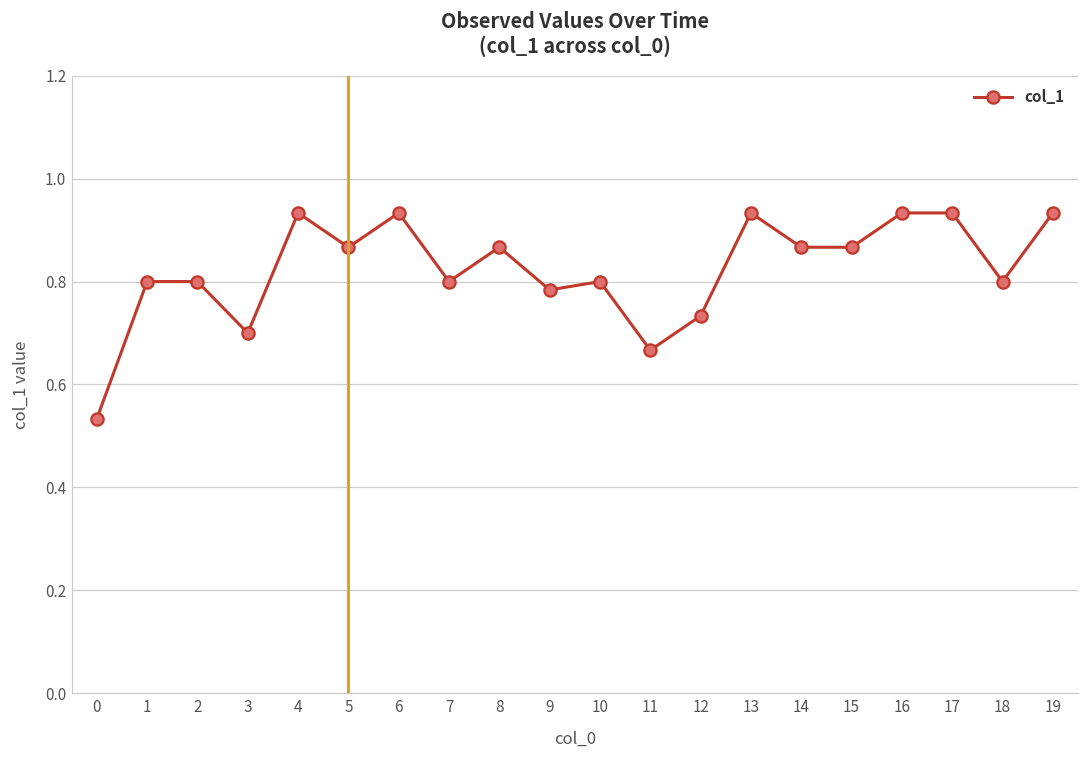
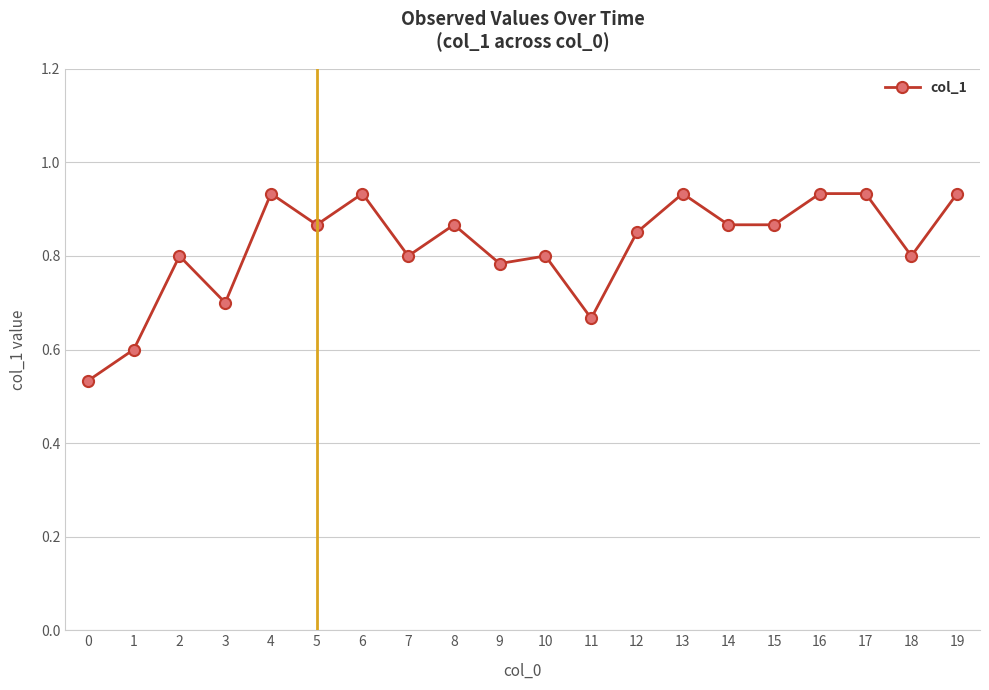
  {
    "0": 0.53,
-   "1": 0.8,
+   "1": 0.6,
    "2": 0.80,
    "3": 0.70,
    "4": 0.93,
    "5": 0.87,
    "6": 0.93,
    "7": 0.80,
    "8": 0.87,
    "9": 0.78,
    "10": 0.80,
    "11": 0.67,
-   "12": 0.73,
+   "12": 0.85,
    "13": 0.93,
    "14": 0.87,
    "15": 0.87,
    "16": 0.93,
    "17": 0.93,
    "18": 0.80,
    "19": 0.93
  }
